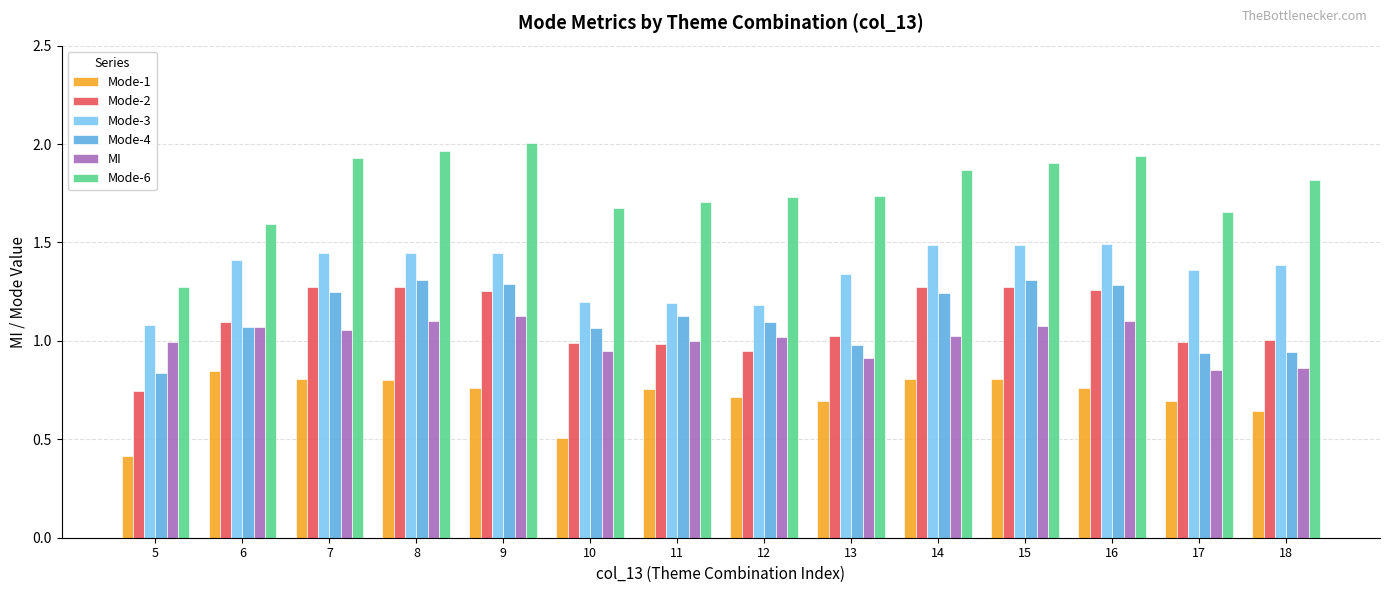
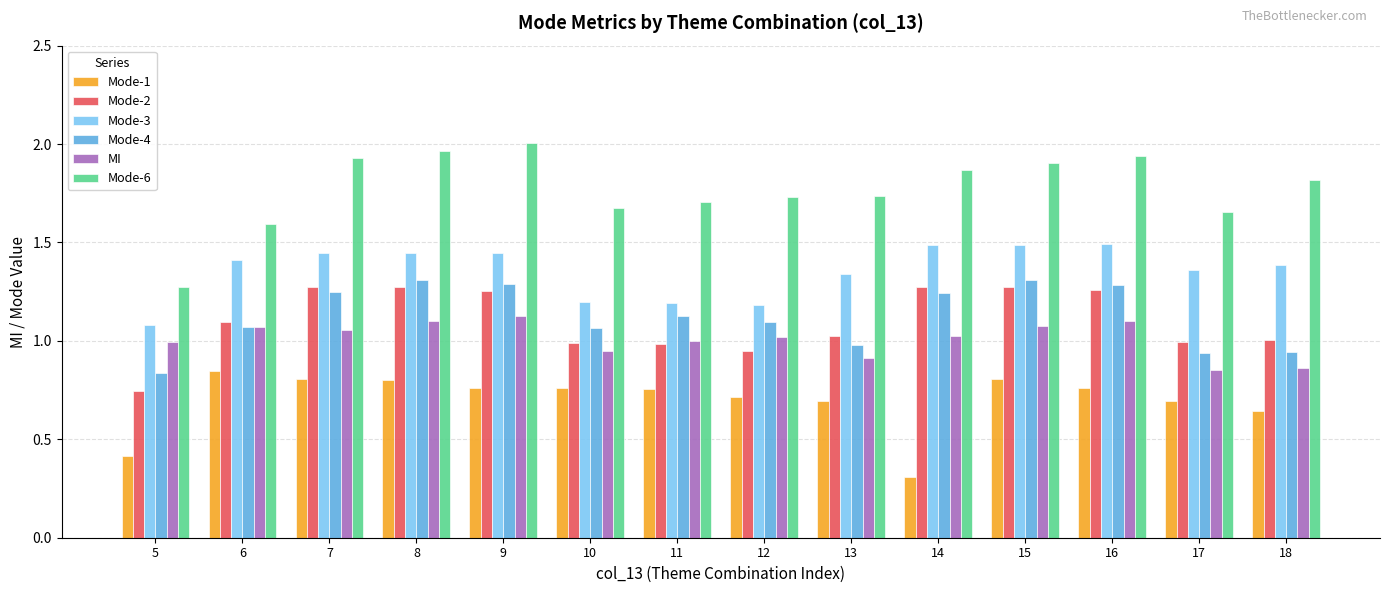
  {
    "Mode-1": {
      "5": 0.41,
      "6": 0.85,
      "7": 0.81,
      "8": 0.80,
      "9": 0.76,
-     "10": 0.51,
+     "10": 0.76,
      "11": 0.76,
      "12": 0.71,
      "13": 0.69,
-     "14": 0.81,
+     "14": 0.31,
      "15": 0.80,
      "16": 0.76,
      "17": 0.70,
      "18": 0.64
    },
    "Mode-2": {
      "5": 0.74,
      "6": 1.10,
      "7": 1.27,
      "8": 1.28,
      "9": 1.26,
      "10": 0.99,
      "11": 0.99,
      "12": 0.95,
      "13": 1.03,
      "14": 1.27,
      "15": 1.28,
      "16": 1.26,
      "17": 1.00,
      "18": 1.00
    },
    "MI": {
      "5": 1.00,
      "6": 1.07,
      "7": 1.05,
      "8": 1.10,
      "9": 1.13,
      "10": 0.95,
      "11": 1.00,
      "12": 1.02,
      "13": 0.91,
      "14": 1.03,
      "15": 1.07,
      "16": 1.10,
      "17": 0.85,
      "18": 0.86
    },
    "Mode-6": {
      "5": 1.28,
      "6": 1.59,
      "7": 1.93,
      "8": 1.97,
      "9": 2.01,
      "10": 1.67,
      "11": 1.71,
      "12": 1.73,
      "13": 1.73,
      "14": 1.87,
      "15": 1.90,
      "16": 1.94,
      "17": 1.65,
      "18": 1.82
    }
  }
